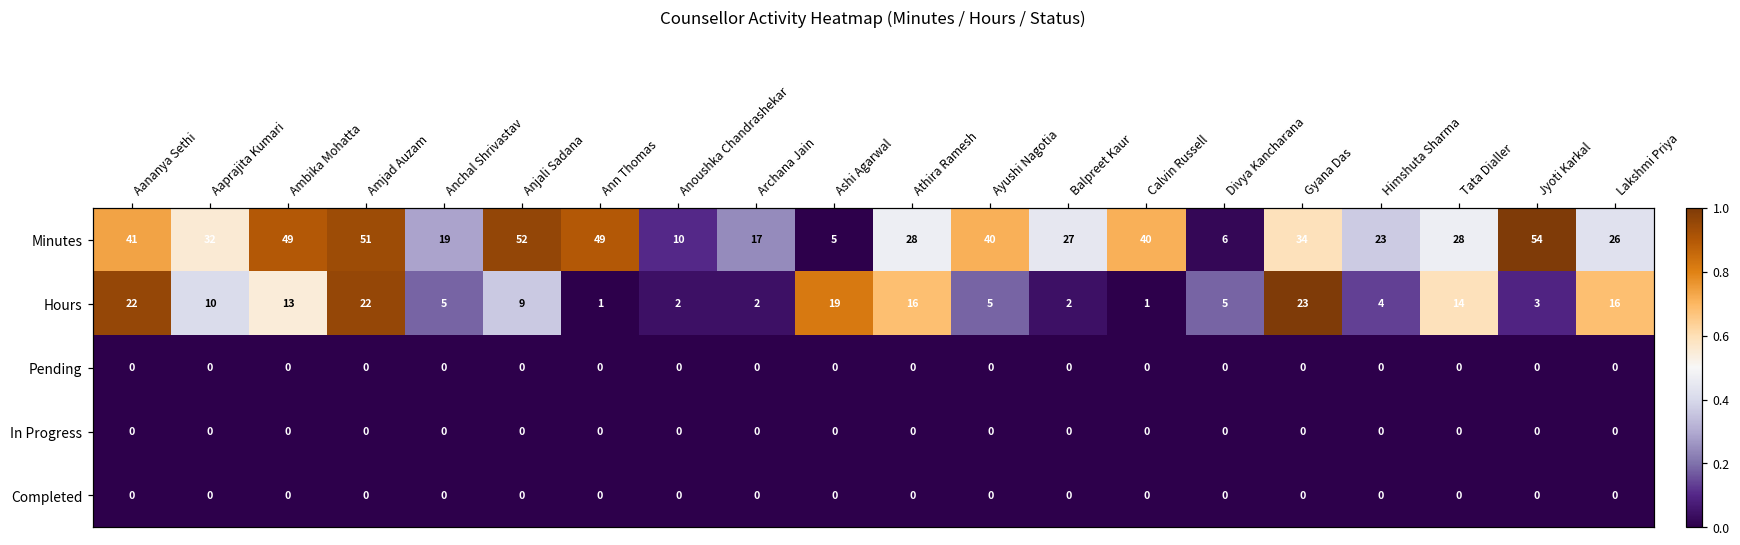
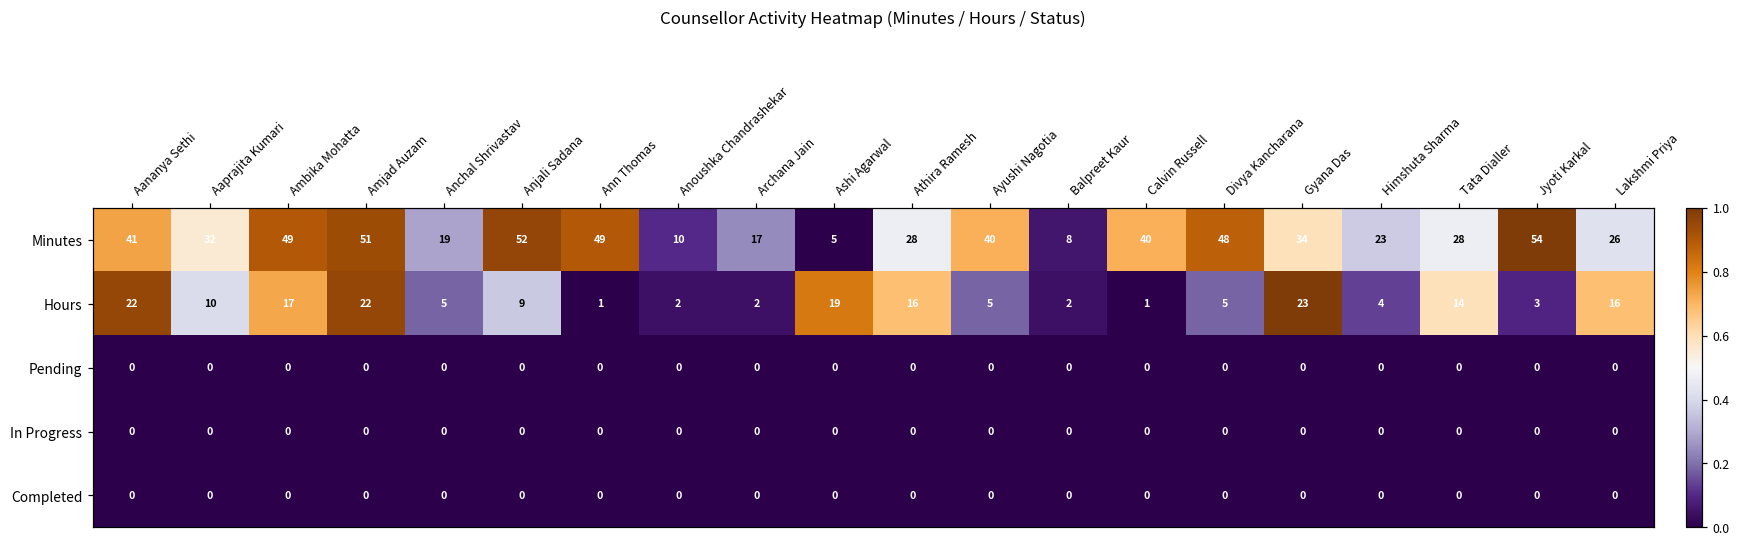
  {
    "Minutes": {
      "Aananya Sethi": 41,
      "Ambika Mohatta": 49,
      "Amjad Auzam": 51,
      "Anchal Shrivastav": 19,
      "Anjali Sadana": 52,
      "Ann Thomas": 49,
      "Anoushka Chandrashekar": 10,
      "Archana Jain": 17,
      "Ashi Agarwal": 5,
      "Athira Ramesh": 28,
      "Ayushi Nagotia": 40,
-     "Balpreet Kaur": 27,
+     "Balpreet Kaur": 8,
      "Calvin Russell": 40,
-     "Divya Kancharana": 6,
+     "Divya Kancharana": 48,
      "Gyana Das": 34,
      "Himshuta Sharma": 23,
      "Tata Dialler": 28,
      "Jyoti Karkal": 54,
      "Lakshmi Priya": 26
    },
    "Hours": {
      "Aananya Sethi": 22,
      "Aaprajita Kumari": 10,
-     "Ambika Mohatta": 13,
+     "Ambika Mohatta": 17,
      "Amjad Auzam": 22,
      "Anchal Shrivastav": 5,
      "Anjali Sadana": 9,
      "Ann Thomas": 1,
      "Anoushka Chandrashekar": 2,
      "Archana Jain": 2,
      "Ashi Agarwal": 19,
      "Athira Ramesh": 16,
      "Ayushi Nagotia": 5,
      "Balpreet Kaur": 2,
      "Calvin Russell": 1,
      "Divya Kancharana": 5,
      "Gyana Das": 23,
      "Himshuta Sharma": 4,
      "Tata Dialler": 14,
      "Jyoti Karkal": 3,
      "Lakshmi Priya": 16
    },
    "Pending": {
      "Aananya Sethi": 0,
      "Aaprajita Kumari": 0,
      "Ambika Mohatta": 0,
      "Amjad Auzam": 0,
      "Anchal Shrivastav": 0,
      "Anjali Sadana": 0,
      "Ann Thomas": 0,
      "Anoushka Chandrashekar": 0,
      "Archana Jain": 0,
      "Ashi Agarwal": 0,
      "Athira Ramesh": 0,
      "Ayushi Nagotia": 0,
      "Balpreet Kaur": 0,
      "Calvin Russell": 0,
      "Divya Kancharana": 0,
      "Gyana Das": 0,
      "Himshuta Sharma": 0,
      "Tata Dialler": 0,
      "Jyoti Karkal": 0,
      "Lakshmi Priya": 0
    },
    "In Progress": {
      "Aananya Sethi": 0,
      "Aaprajita Kumari": 0,
      "Ambika Mohatta": 0,
      "Amjad Auzam": 0,
      "Anchal Shrivastav": 0,
      "Anjali Sadana": 0,
      "Ann Thomas": 0,
      "Anoushka Chandrashekar": 0,
      "Archana Jain": 0,
      "Ashi Agarwal": 0,
      "Athira Ramesh": 0,
      "Ayushi Nagotia": 0,
      "Balpreet Kaur": 0,
      "Calvin Russell": 0,
      "Divya Kancharana": 0,
      "Gyana Das": 0,
      "Himshuta Sharma": 0,
      "Tata Dialler": 0,
      "Jyoti Karkal": 0,
      "Lakshmi Priya": 0
    },
    "Completed": {
      "Aananya Sethi": 0,
      "Aaprajita Kumari": 0,
      "Ambika Mohatta": 0,
      "Amjad Auzam": 0,
      "Anchal Shrivastav": 0,
      "Anjali Sadana": 0,
      "Ann Thomas": 0,
      "Anoushka Chandrashekar": 0,
      "Archana Jain": 0,
      "Ashi Agarwal": 0,
      "Athira Ramesh": 0,
      "Ayushi Nagotia": 0,
      "Balpreet Kaur": 0,
      "Calvin Russell": 0,
      "Divya Kancharana": 0,
      "Gyana Das": 0,
      "Himshuta Sharma": 0,
      "Tata Dialler": 0,
      "Jyoti Karkal": 0,
      "Lakshmi Priya": 0
    }
  }
